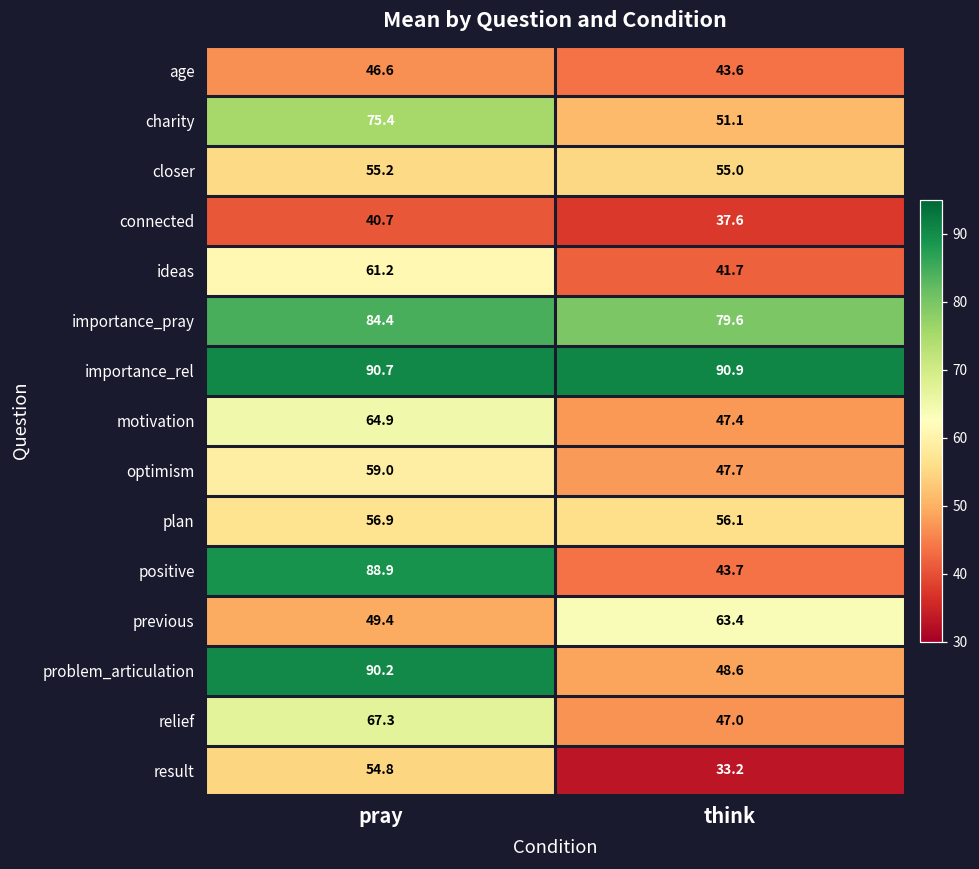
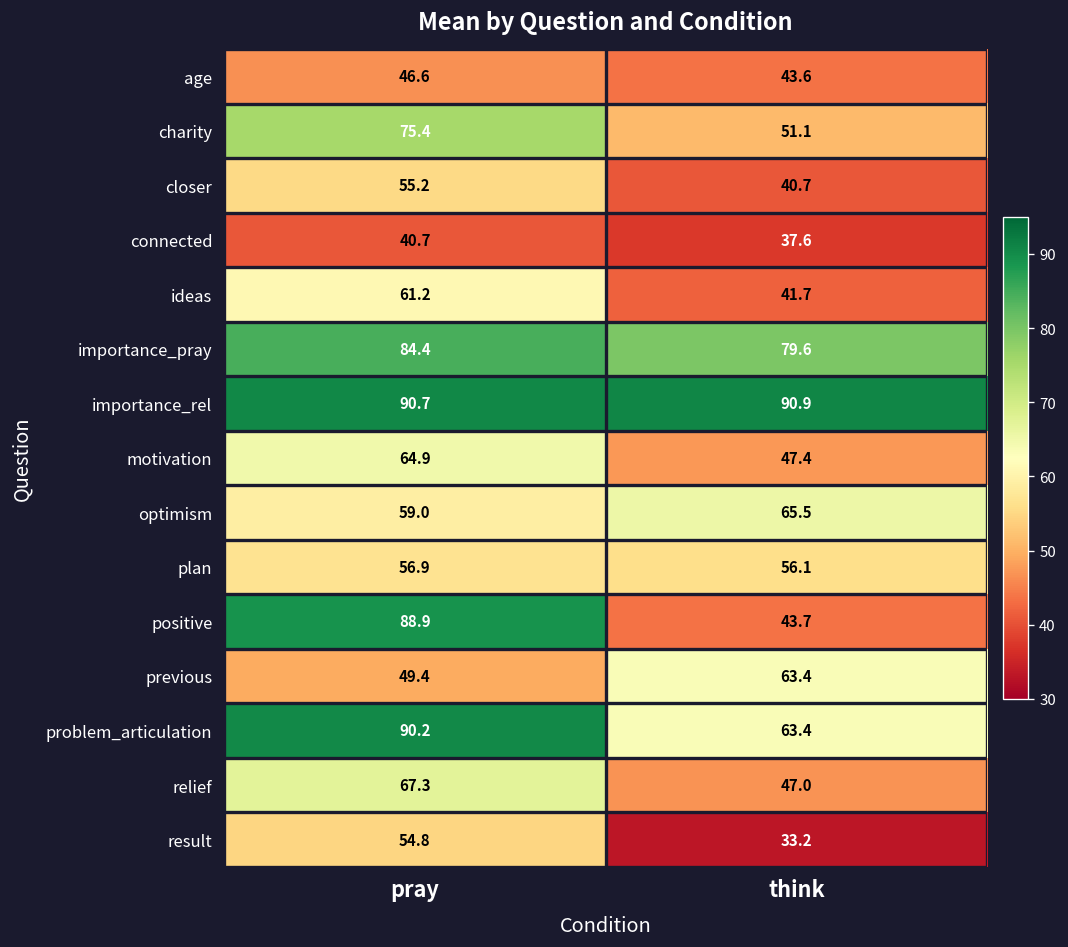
  {
    "age": {
      "pray": 46.6,
      "think": 43.6
    },
    "charity": {
      "pray": 75.4,
      "think": 51.1
    },
    "closer": {
      "pray": 55.2,
-     "think": 55.0
+     "think": 40.7
    },
    "connected": {
      "pray": 40.7,
      "think": 37.6
    },
    "ideas": {
      "pray": 61.2,
      "think": 41.7
    },
    "importance_pray": {
      "pray": 84.4,
      "think": 79.6
    },
    "importance_rel": {
      "pray": 90.7,
      "think": 90.9
    },
    "motivation": {
      "pray": 64.9,
      "think": 47.4
    },
    "optimism": {
      "pray": 59.0,
-     "think": 47.7
+     "think": 65.5
    },
    "plan": {
      "pray": 56.9,
      "think": 56.1
    },
    "positive": {
      "pray": 88.9,
      "think": 43.7
    },
    "previous": {
      "pray": 49.4,
      "think": 63.4
    },
    "problem_articulation": {
      "pray": 90.2,
-     "think": 48.6
+     "think": 63.4
    },
    "relief": {
      "pray": 67.3,
      "think": 47.0
    },
    "result": {
      "pray": 54.8,
      "think": 33.2
    }
  }
